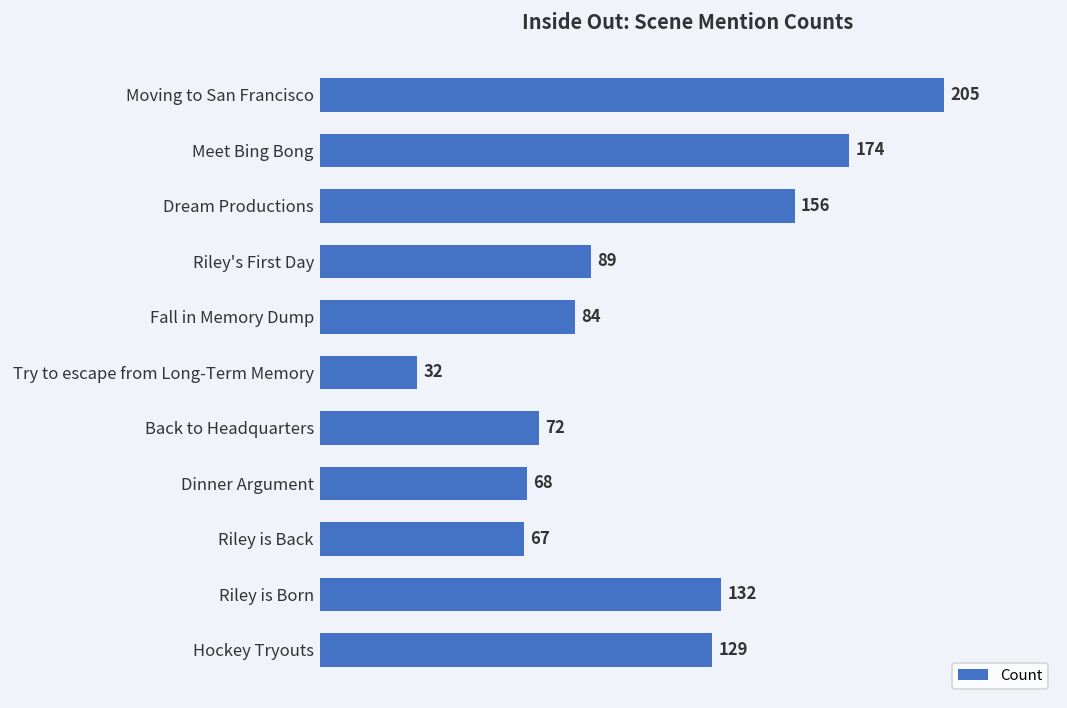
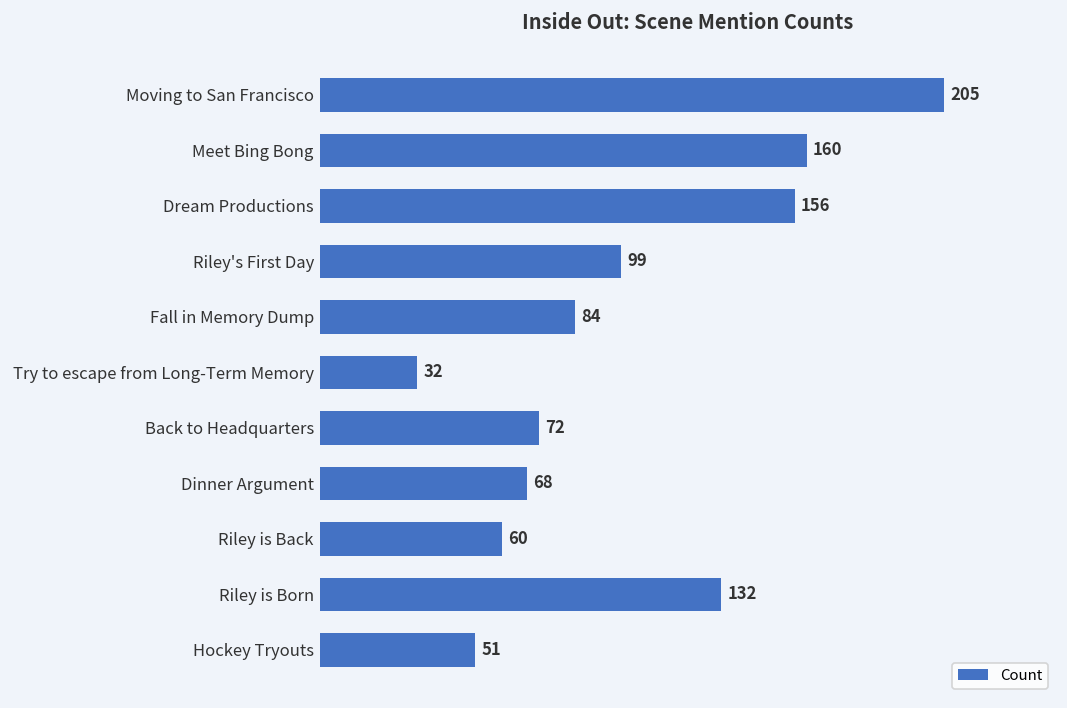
  {
    "Moving to San Francisco": 205,
-   "Meet Bing Bong": 174,
+   "Meet Bing Bong": 160,
    "Dream Productions": 156,
-   "Riley's First Day": 89,
+   "Riley's First Day": 99,
    "Fall in Memory Dump": 84,
    "Try to escape from Long-Term Memory": 32,
    "Back to Headquarters": 72,
    "Dinner Argument": 68,
-   "Riley is Back": 67,
+   "Riley is Back": 60,
    "Riley is Born": 132,
-   "Hockey Tryouts": 129
+   "Hockey Tryouts": 51
  }
